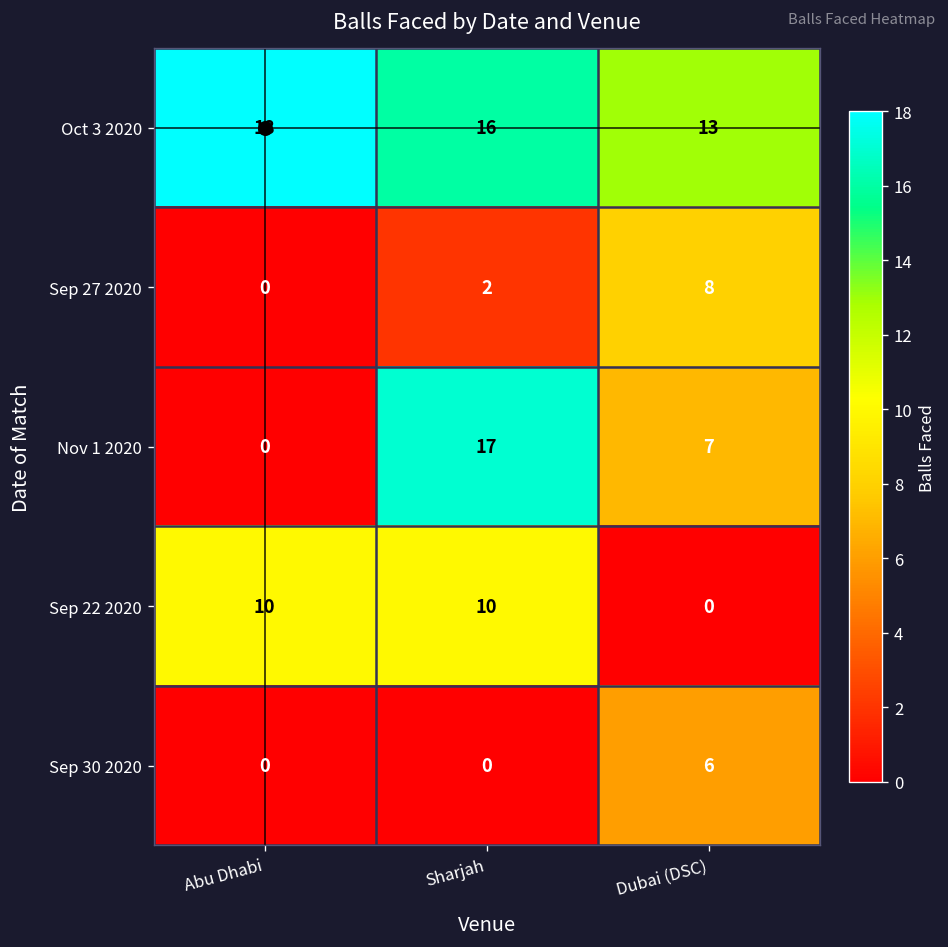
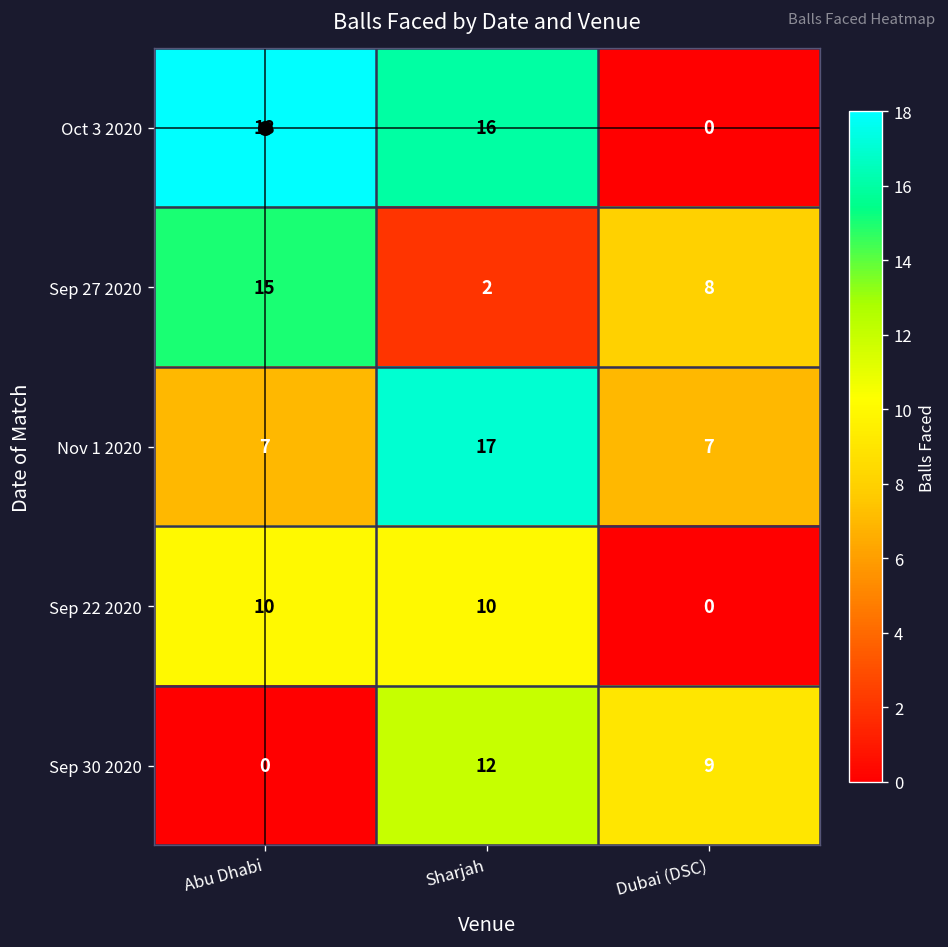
  {
    "Oct 3 2020": {
      "Sharjah": 16,
-     "Dubai (DSC)": 13
+     "Dubai (DSC)": 0
    },
    "Sep 27 2020": {
-     "Abu Dhabi": 0,
+     "Abu Dhabi": 15,
      "Sharjah": 2,
      "Dubai (DSC)": 8
    },
    "Nov 1 2020": {
-     "Abu Dhabi": 0,
+     "Abu Dhabi": 7,
      "Sharjah": 17,
      "Dubai (DSC)": 7
    },
    "Sep 22 2020": {
      "Abu Dhabi": 10,
      "Sharjah": 10,
      "Dubai (DSC)": 0
    },
    "Sep 30 2020": {
      "Abu Dhabi": 0,
-     "Sharjah": 0,
-     "Dubai (DSC)": 6
+     "Sharjah": 12,
+     "Dubai (DSC)": 9
    }
  }
